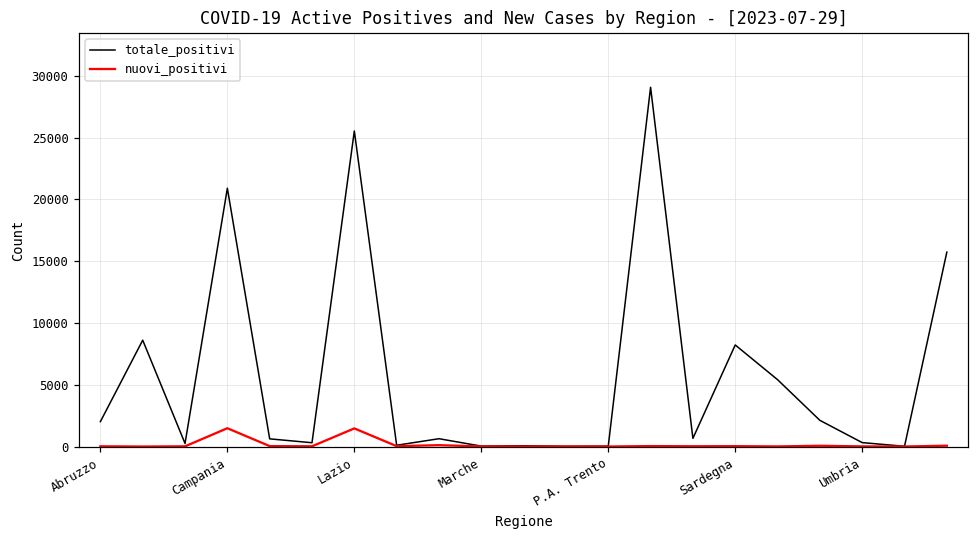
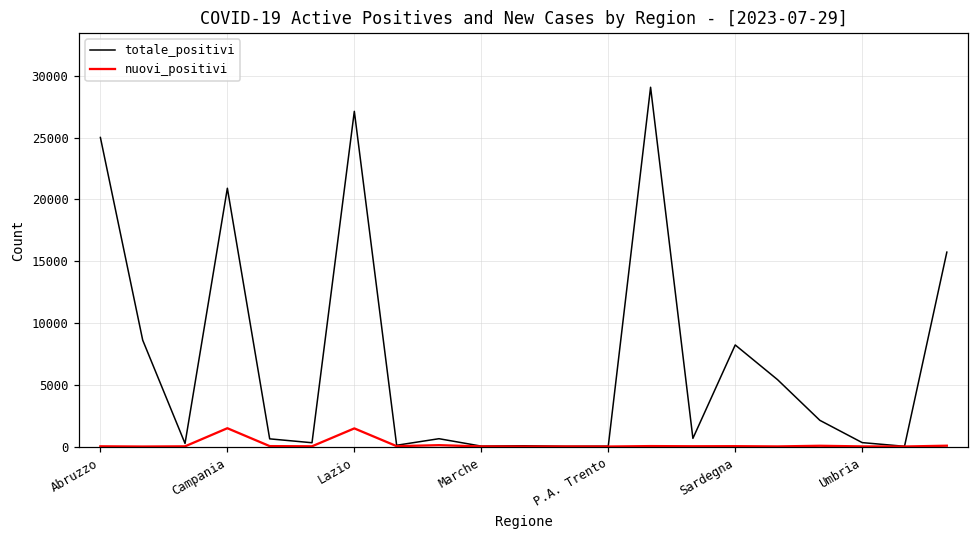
  {
    "totale_positivi": {
-     "Abruzzo": 2000,
+     "Abruzzo": 25000,
      "Campania": 20900,
-     "Lazio": 25500,
+     "Lazio": 27100,
      "Sardegna": 8200,
      "Umbria": 300
    },
    "nuovi_positivi": {
      "Abruzzo": 0,
      "Campania": 1500,
      "Lazio": 1500,
      "Sardegna": 0,
      "Umbria": 0
    }
  }
